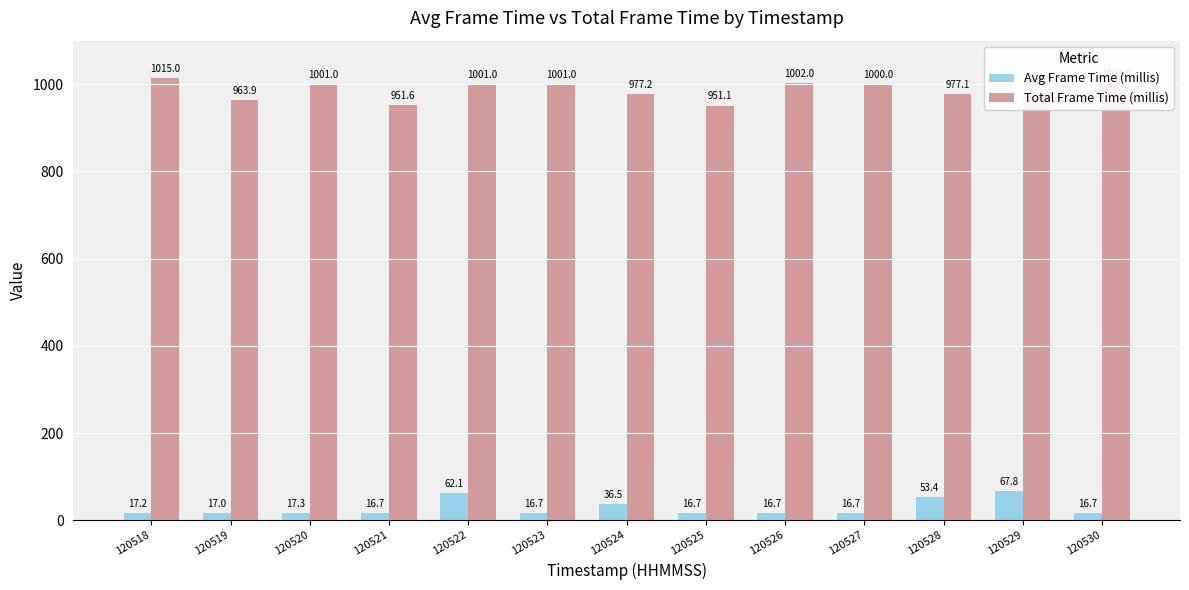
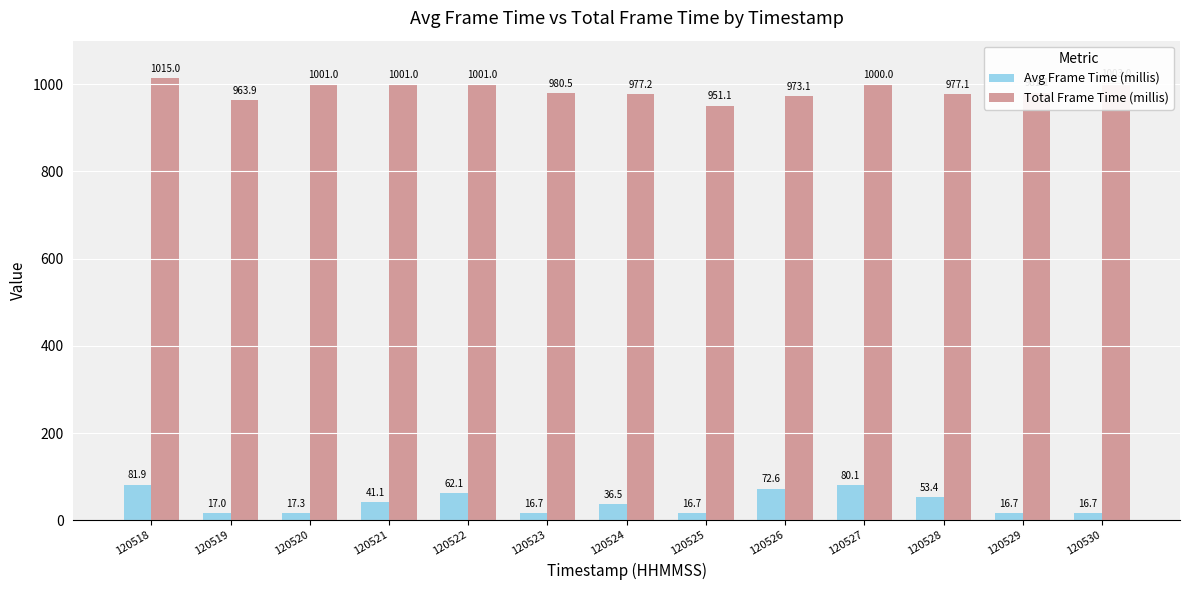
  {
    "Avg Frame Time (millis)": {
-     "120518": 17.2,
+     "120518": 81.9,
      "120519": 17.0,
      "120520": 17.3,
-     "120521": 16.7,
+     "120521": 41.1,
      "120522": 62.1,
      "120523": 16.7,
      "120524": 36.5,
      "120525": 16.7,
-     "120526": 16.7,
-     "120527": 16.7,
+     "120526": 72.6,
+     "120527": 80.1,
      "120528": 53.4,
-     "120529": 67.8,
+     "120529": 16.7,
      "120530": 16.7
    },
    "Total Frame Time (millis)": {
      "120518": 1015.0,
      "120519": 963.9,
      "120520": 1001.0,
-     "120521": 951.6,
+     "120521": 1001.0,
      "120522": 1001.0,
-     "120523": 1001.0,
+     "120523": 980.5,
      "120524": 977.2,
      "120525": 951.1,
-     "120526": 1002.0,
+     "120526": 973.1,
      "120527": 1000.0,
      "120528": 977.1
    }
  }
